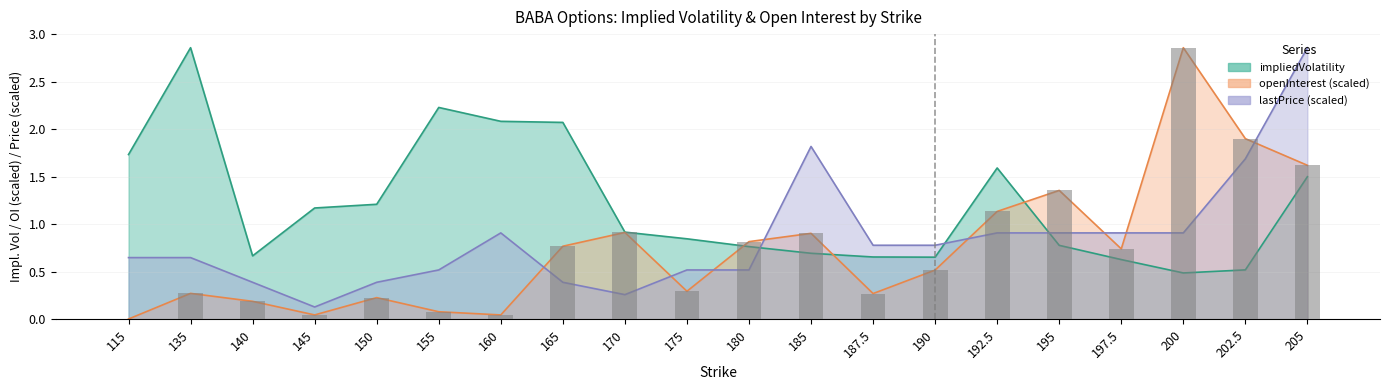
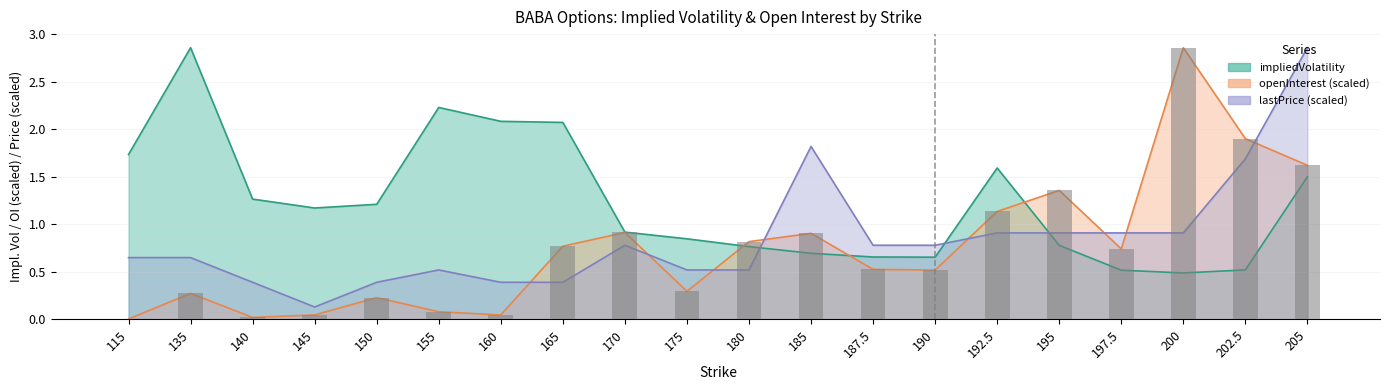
  {
    "impliedVolatility": {
      "115": 1.7,
      "135": 2.9,
-     "140": 0.7,
+     "140": 1.3,
      "145": 1.2,
      "150": 1.2,
      "155": 2.2,
      "160": 2.1,
      "165": 2.1,
      "175": 0.8,
      "180": 0.8,
      "185": 0.7,
      "187.5": 0.7,
      "190": 0.7,
      "192.5": 1.6,
      "195": 0.8,
-     "197.5": 0.6,
+     "197.5": 0.5,
      "200": 0.5,
      "202.5": 0.5,
      "205": 1.5
    },
    "openInterest (scaled)": {
      "115": 0.0,
      "135": 0.3,
-     "140": 0.2,
+     "140": 0.0,
      "145": 0.0,
      "150": 0.2,
      "155": 0.1,
      "160": 0.0,
      "165": 0.8,
      "170": 0.9,
      "175": 0.3,
      "180": 0.8,
      "185": 0.9,
-     "187.5": 0.3,
+     "187.5": 0.5,
      "190": 0.5,
      "192.5": 1.1,
      "195": 1.4,
      "197.5": 0.7,
      "200": 2.9,
      "202.5": 1.9,
      "205": 1.6
    },
    "lastPrice (scaled)": {
      "115": 0.6,
      "135": 0.6,
      "140": 0.4,
      "145": 0.1,
      "150": 0.4,
      "155": 0.5,
-     "160": 0.9,
+     "160": 0.4,
      "165": 0.4,
-     "170": 0.3,
+     "170": 0.8,
      "175": 0.5,
      "180": 0.5,
      "185": 1.8,
      "187.5": 0.8,
      "190": 0.8,
      "192.5": 0.9,
      "195": 0.9,
      "197.5": 0.9,
      "200": 0.9,
      "202.5": 1.7,
      "205": 2.9
    }
  }
